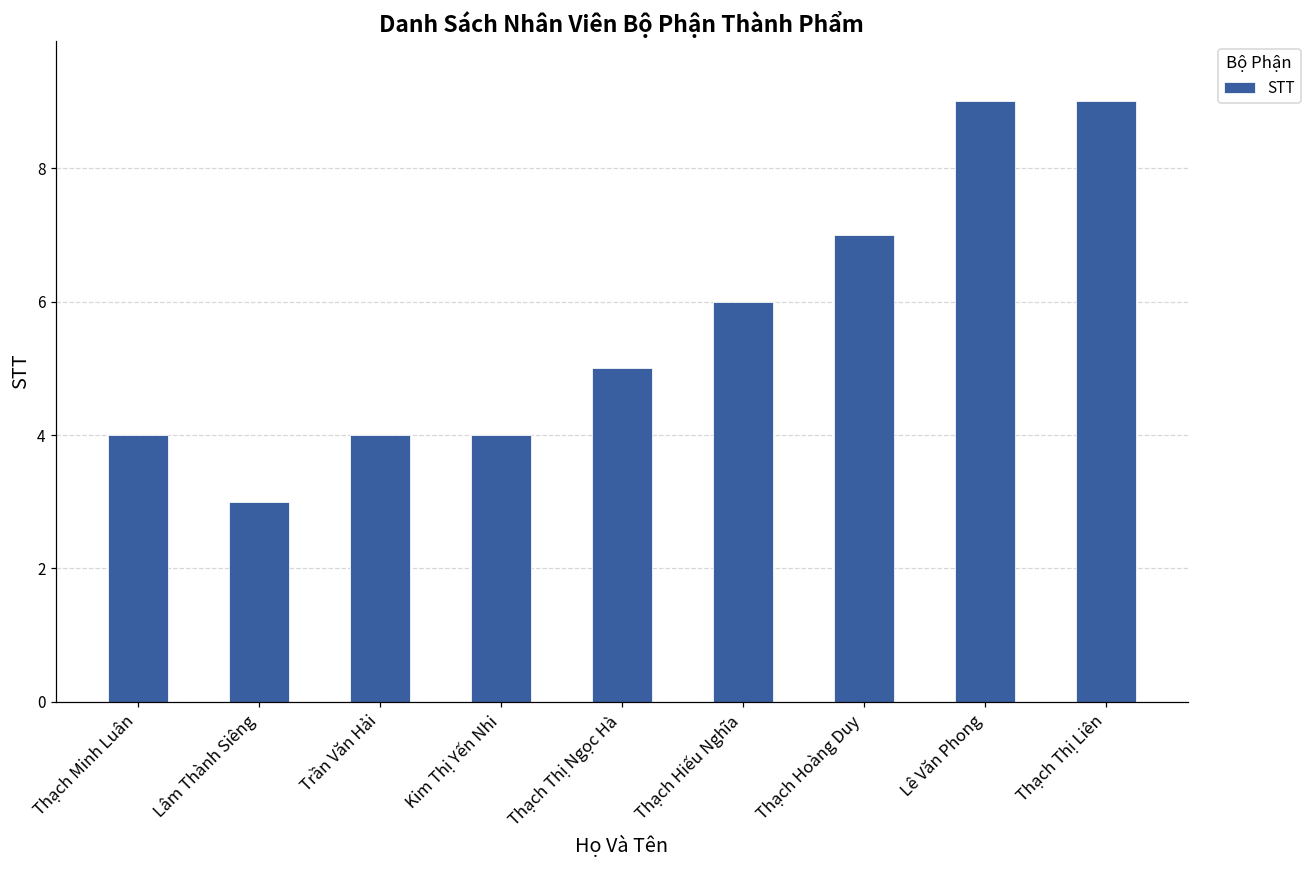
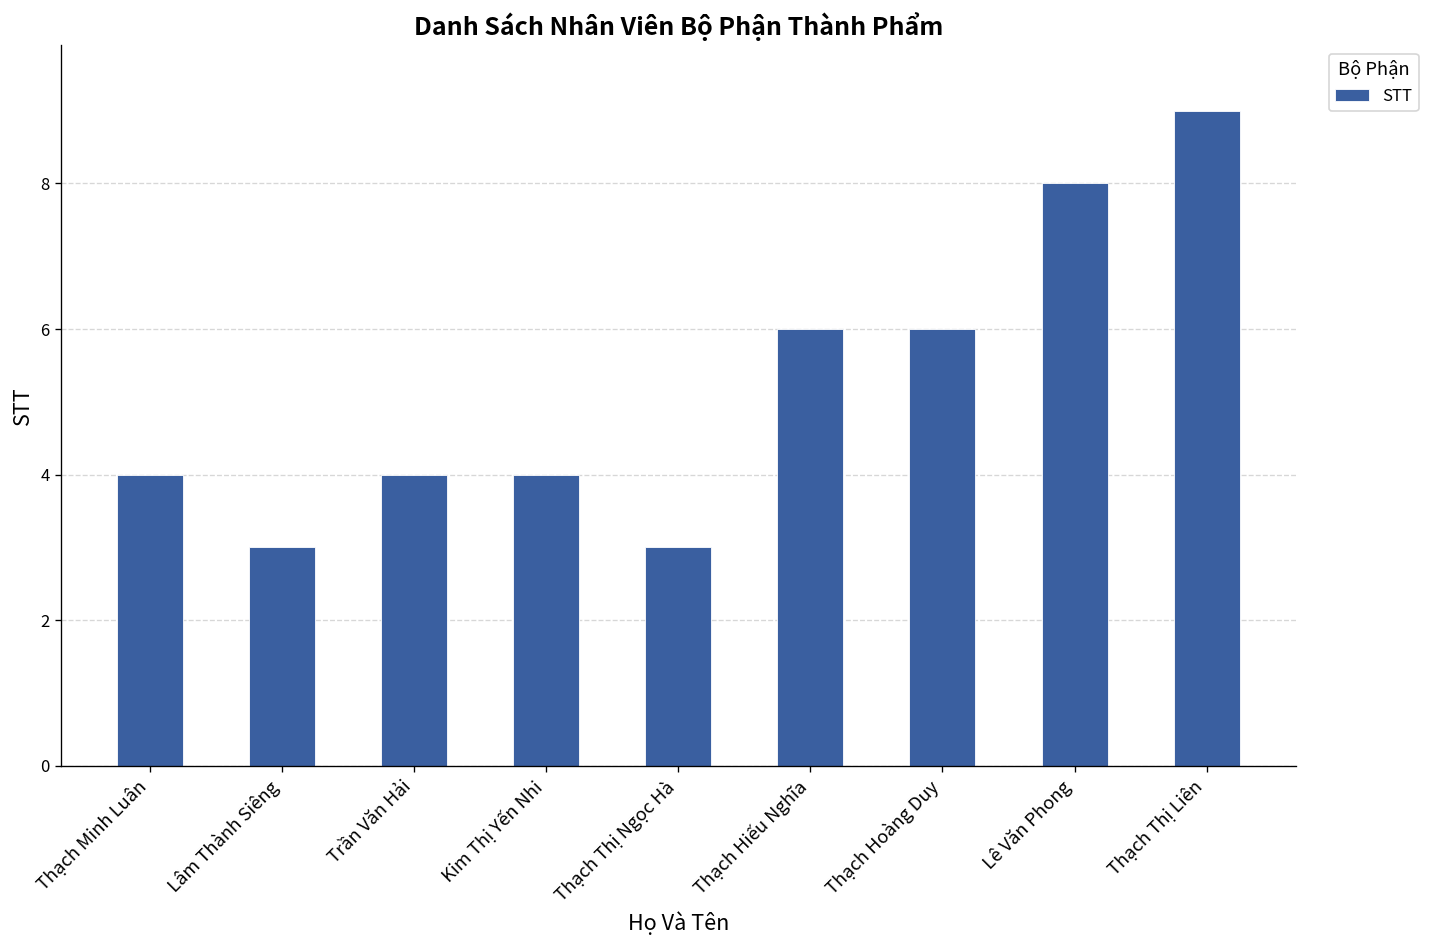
  {
    "Thạch Minh Luân": 4,
    "Lâm Thành Siêng": 3,
    "Trần Văn Hải": 4,
    "Kim Thị Yến Nhi": 4,
-   "Thạch Thị Ngọc Hà": 5,
+   "Thạch Thị Ngọc Hà": 3,
    "Thạch Hiếu Nghĩa": 6,
-   "Thạch Hoàng Duy": 7,
-   "Lê Văn Phong": 9,
+   "Thạch Hoàng Duy": 6,
+   "Lê Văn Phong": 8,
    "Thạch Thị Liên": 9
  }
